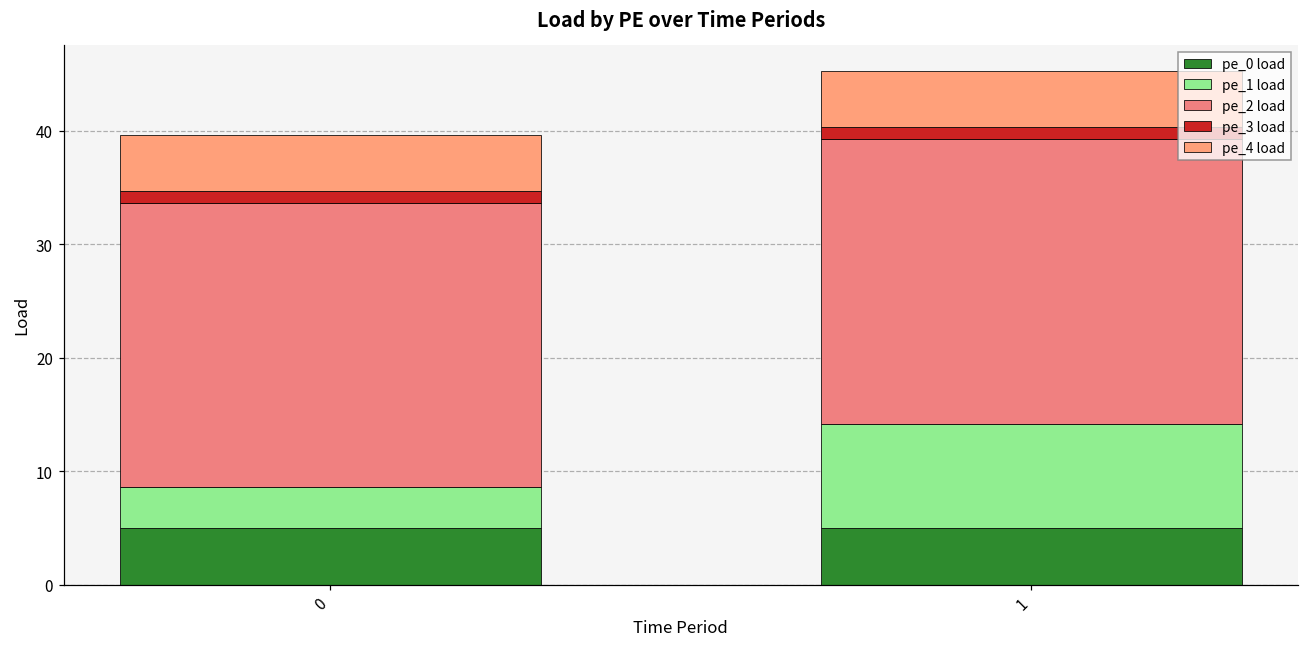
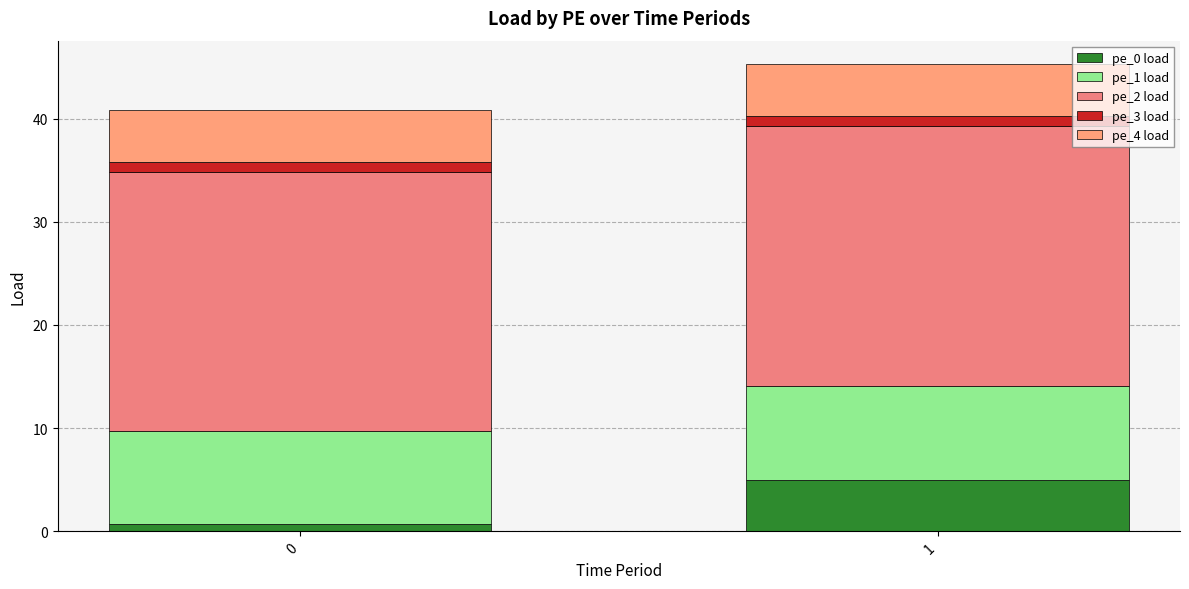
  {
    "pe_0 load": {
-     "0": 5.0,
+     "0": 0.7,
      "1": 5.0
    },
    "pe_1 load": {
-     "0": 3.6,
+     "0": 9.1,
      "1": 9.1
    },
    "pe_3 load": {
      "0": 1.0,
      "1": 1.0
    }
  }
